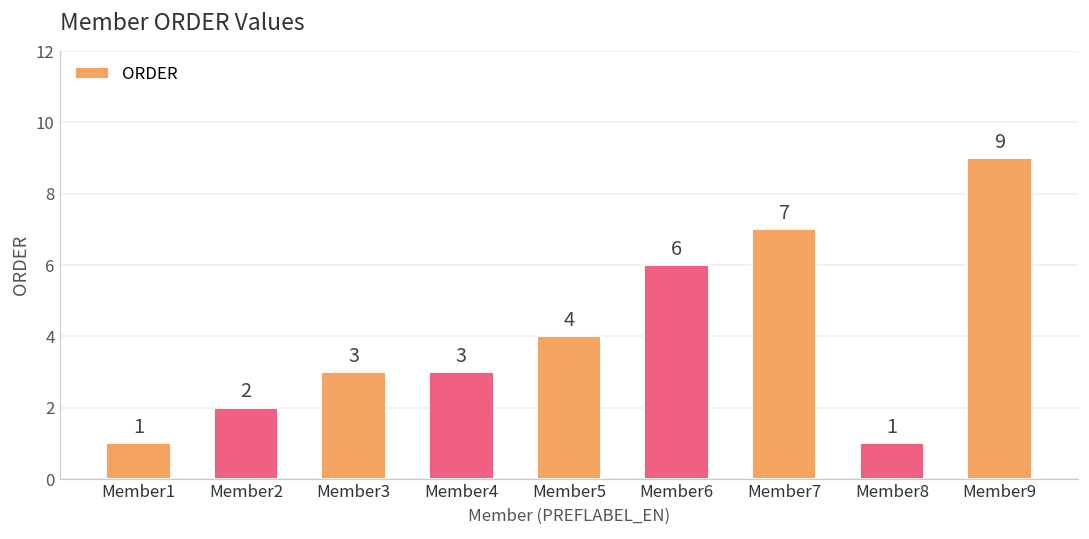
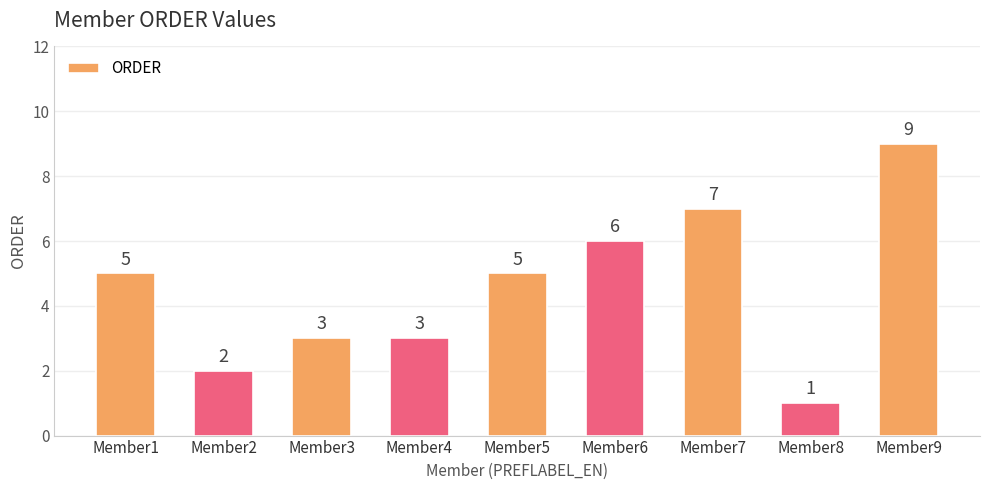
  {
-   "Member1": 1,
+   "Member1": 5,
    "Member2": 2,
    "Member3": 3,
    "Member4": 3,
-   "Member5": 4,
+   "Member5": 5,
    "Member6": 6,
    "Member7": 7,
    "Member8": 1,
    "Member9": 9
  }
